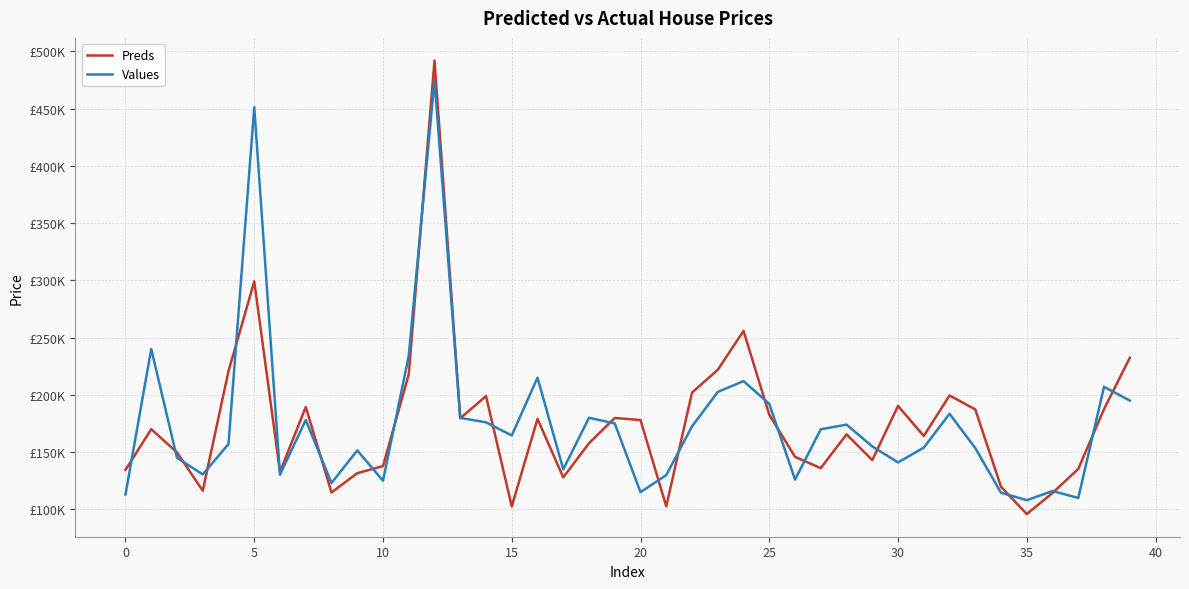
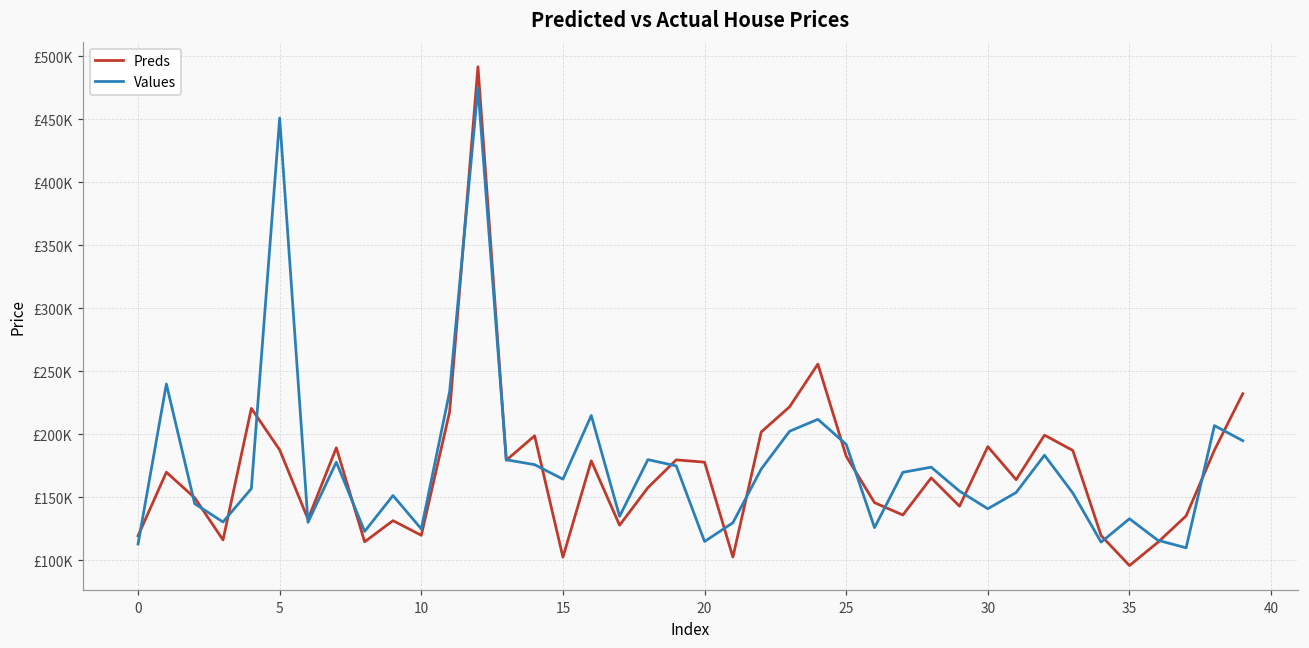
  {
    "Preds": {
-     "0": "£135000",
-     "5": "£299000",
-     "10": "£138000",
+     "0": "£120000",
+     "5": "£188000",
+     "10": "£120000",
      "15": "£103000",
      "20": "£178000",
      "25": "£183000",
      "30": "£190000",
      "35": "£96000"
    },
    "Values": {
      "0": "£113000",
      "5": "£451000",
      "10": "£125000",
      "15": "£165000",
      "20": "£115000",
      "25": "£192000",
      "30": "£141000",
-     "35": "£108000"
+     "35": "£133000"
    }
  }
